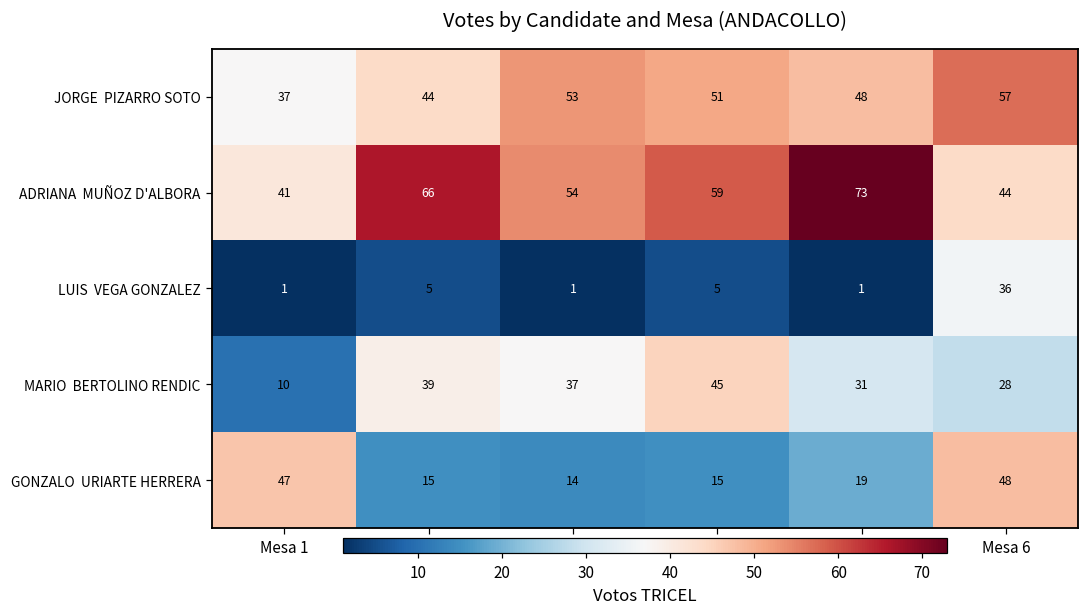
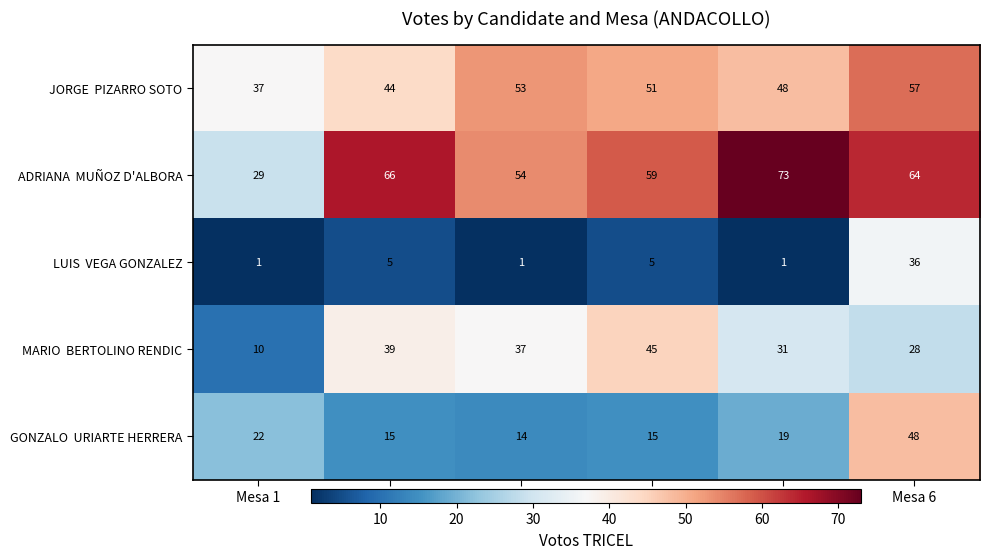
  {
    "JORGE PIZARRO SOTO": {
      "Mesa 1": 37,
      "Mesa 6": 57
    },
    "ADRIANA MUÑOZ D'ALBORA": {
-     "Mesa 1": 41,
-     "Mesa 6": 44
+     "Mesa 1": 29,
+     "Mesa 6": 64
    },
    "LUIS VEGA GONZALEZ": {
      "Mesa 1": 1,
      "Mesa 6": 36
    },
    "MARIO BERTOLINO RENDIC": {
      "Mesa 1": 10,
      "Mesa 6": 28
    },
    "GONZALO URIARTE HERRERA": {
-     "Mesa 1": 47,
+     "Mesa 1": 22,
      "Mesa 6": 48
    }
  }
